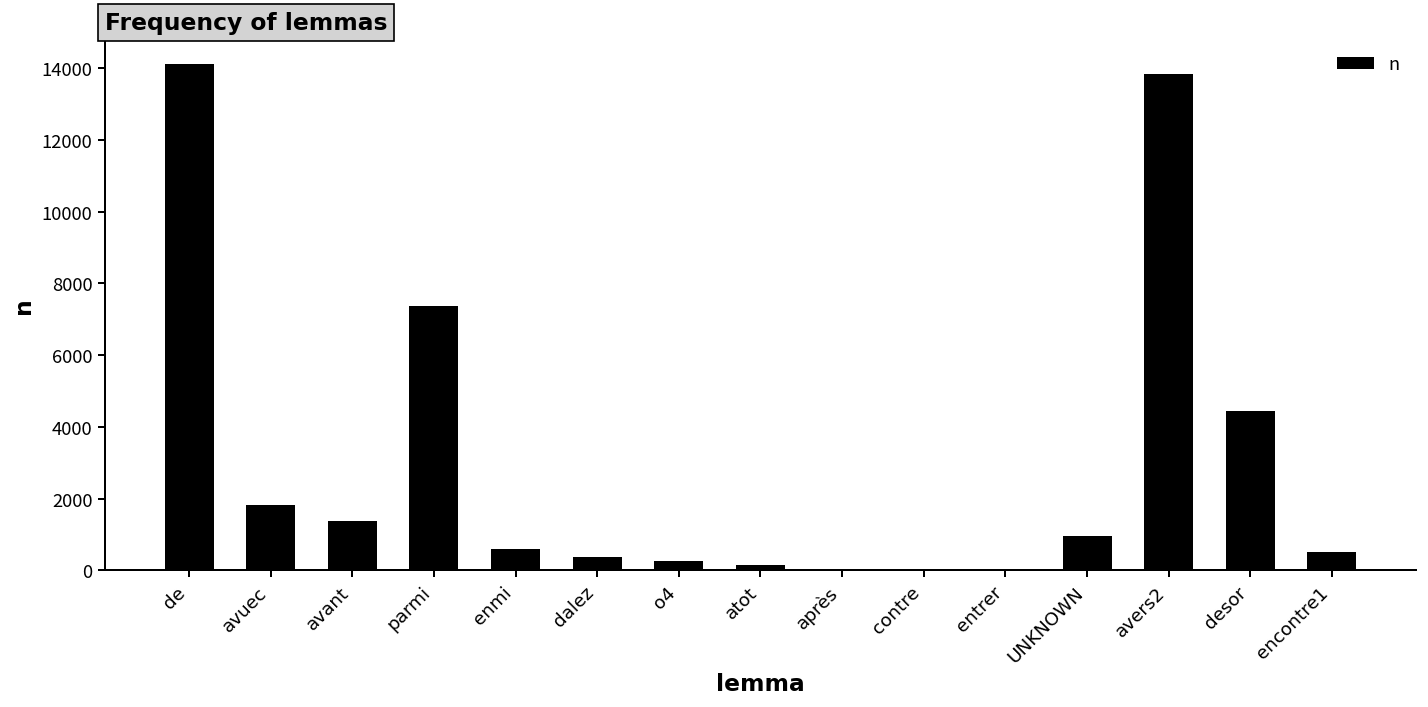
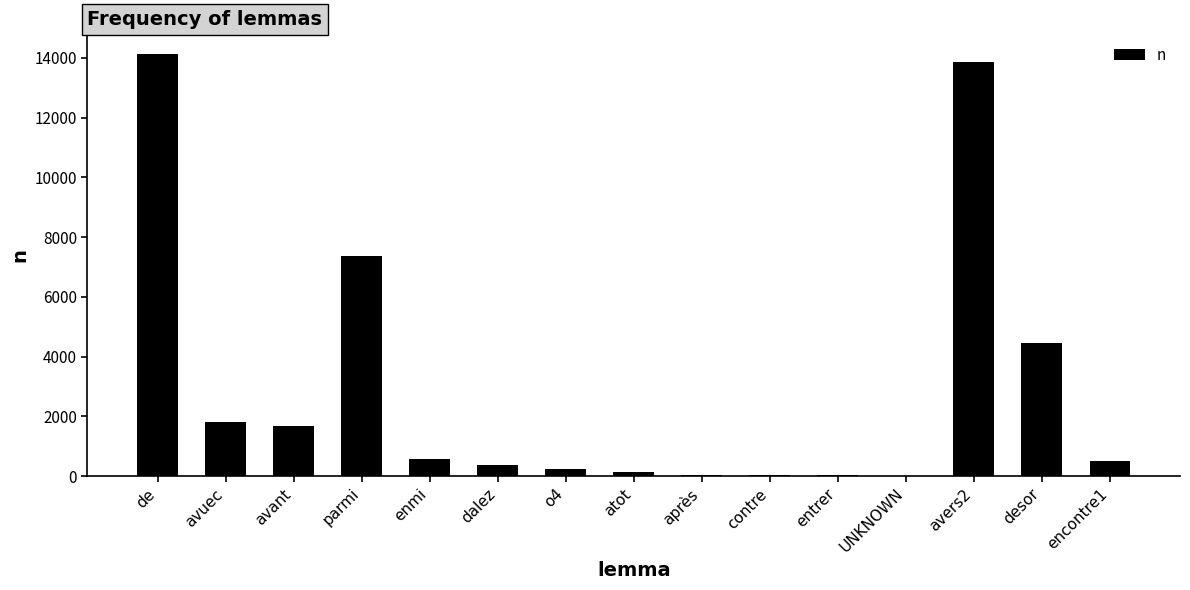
  {
    "de": 14100,
    "avuec": 1800,
-   "avant": 1400,
+   "avant": 1700,
    "parmi": 7400,
    "enmi": 600,
    "dalez": 400,
    "o4": 200,
    "atot": 100,
-   "UNKNOWN": 900,
+   "UNKNOWN": 0,
    "avers2": 13900,
    "desor": 4400,
    "encontre1": 500
  }
